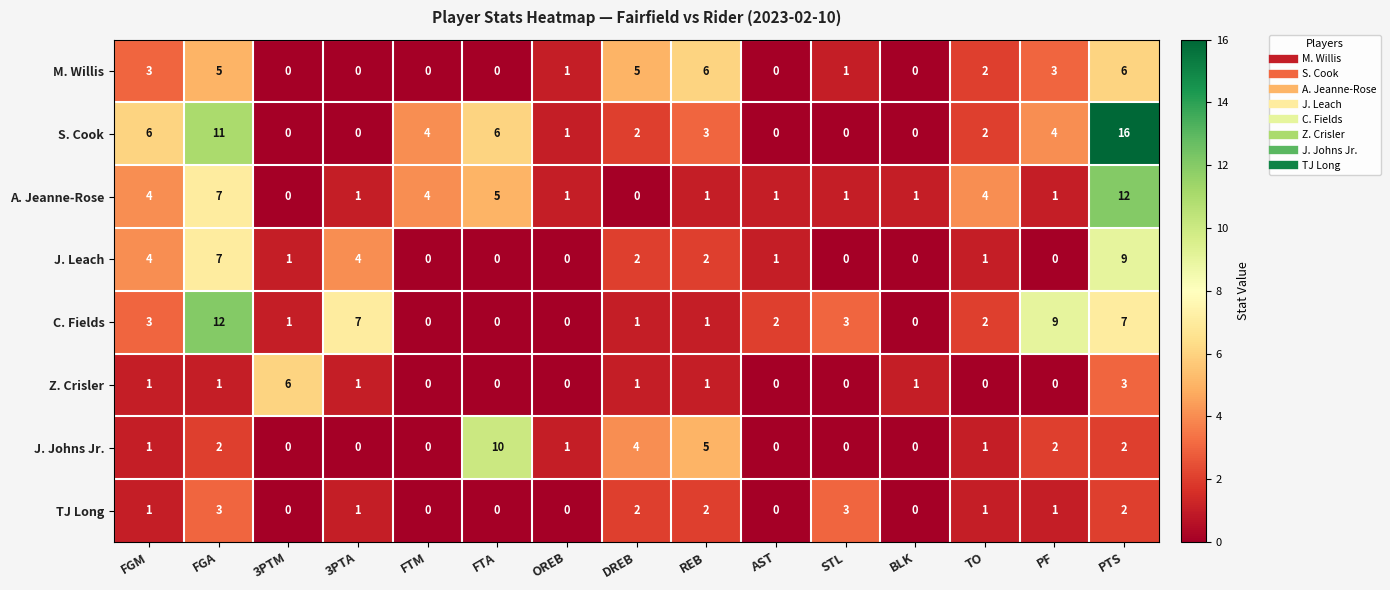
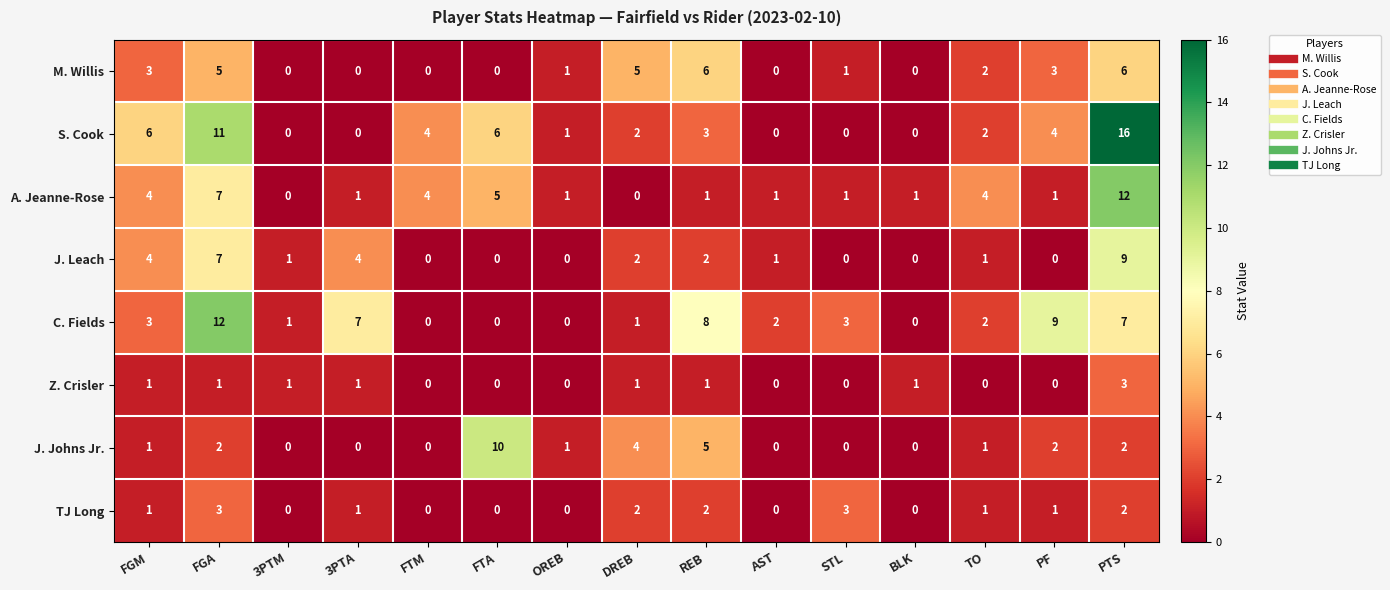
  {
    "M. Willis": {
      "FGM": 3,
      "FGA": 5,
      "3PTM": 0,
      "3PTA": 0,
      "FTM": 0,
      "FTA": 0,
      "OREB": 1,
      "DREB": 5,
      "REB": 6,
      "AST": 0,
      "STL": 1,
      "BLK": 0,
      "TO": 2,
      "PF": 3,
      "PTS": 6
    },
    "S. Cook": {
      "FGM": 6,
      "FGA": 11,
      "3PTM": 0,
      "3PTA": 0,
      "FTM": 4,
      "FTA": 6,
      "OREB": 1,
      "DREB": 2,
      "REB": 3,
      "AST": 0,
      "STL": 0,
      "BLK": 0,
      "TO": 2,
      "PF": 4,
      "PTS": 16
    },
    "A. Jeanne-Rose": {
      "FGM": 4,
      "FGA": 7,
      "3PTM": 0,
      "3PTA": 1,
      "FTM": 4,
      "FTA": 5,
      "OREB": 1,
      "DREB": 0,
      "REB": 1,
      "AST": 1,
      "STL": 1,
      "BLK": 1,
      "TO": 4,
      "PF": 1,
      "PTS": 12
    },
    "J. Leach": {
      "FGM": 4,
      "FGA": 7,
      "3PTM": 1,
      "3PTA": 4,
      "FTM": 0,
      "FTA": 0,
      "OREB": 0,
      "DREB": 2,
      "REB": 2,
      "AST": 1,
      "STL": 0,
      "BLK": 0,
      "TO": 1,
      "PF": 0,
      "PTS": 9
    },
    "C. Fields": {
      "FGM": 3,
      "FGA": 12,
      "3PTM": 1,
      "3PTA": 7,
      "FTM": 0,
      "FTA": 0,
      "OREB": 0,
      "DREB": 1,
-     "REB": 1,
+     "REB": 8,
      "AST": 2,
      "STL": 3,
      "BLK": 0,
      "TO": 2,
      "PF": 9,
      "PTS": 7
    },
    "Z. Crisler": {
      "FGM": 1,
      "FGA": 1,
-     "3PTM": 6,
+     "3PTM": 1,
      "3PTA": 1,
      "FTM": 0,
      "FTA": 0,
      "OREB": 0,
      "DREB": 1,
      "REB": 1,
      "AST": 0,
      "STL": 0,
      "BLK": 1,
      "TO": 0,
      "PF": 0,
      "PTS": 3
    },
    "J. Johns Jr.": {
      "FGM": 1,
      "FGA": 2,
      "3PTM": 0,
      "3PTA": 0,
      "FTM": 0,
      "FTA": 10,
      "OREB": 1,
      "DREB": 4,
      "REB": 5,
      "AST": 0,
      "STL": 0,
      "BLK": 0,
      "TO": 1,
      "PF": 2,
      "PTS": 2
    },
    "TJ Long": {
      "FGM": 1,
      "FGA": 3,
      "3PTM": 0,
      "3PTA": 1,
      "FTM": 0,
      "FTA": 0,
      "OREB": 0,
      "DREB": 2,
      "REB": 2,
      "AST": 0,
      "STL": 3,
      "BLK": 0,
      "TO": 1,
      "PF": 1,
      "PTS": 2
    }
  }
